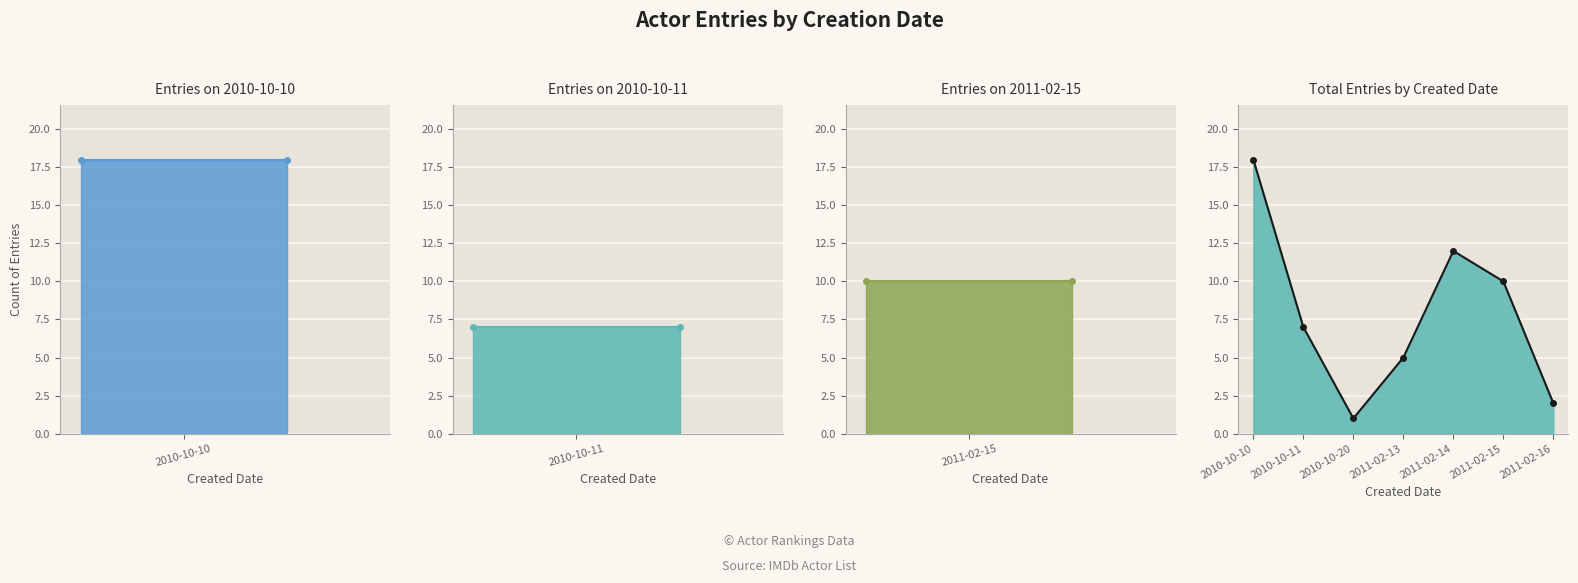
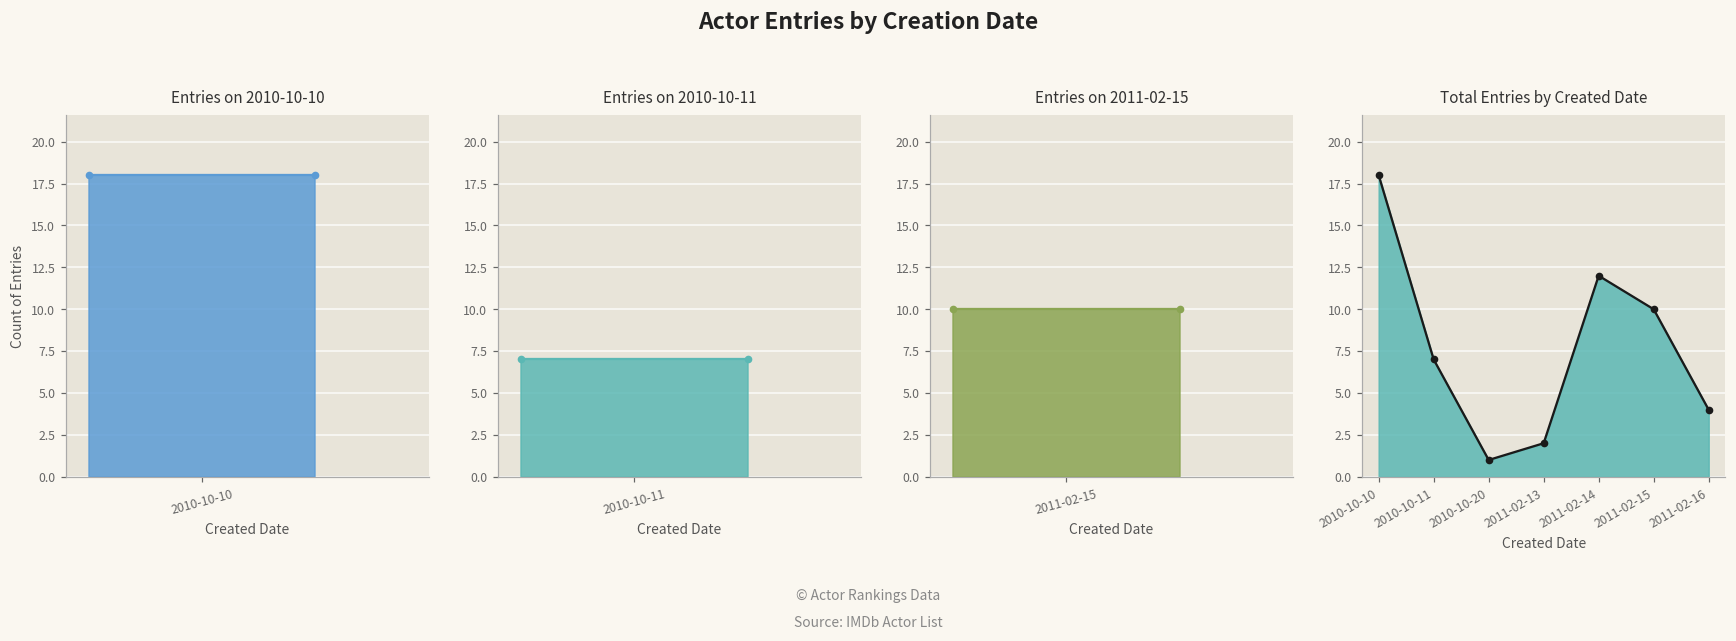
  {
    "Total Entries by Created Date": {
      "2010-10-10": 18,
      "2010-10-11": 7,
      "2010-10-20": 1,
-     "2011-02-13": 5,
+     "2011-02-13": 2,
      "2011-02-14": 12,
      "2011-02-15": 10,
-     "2011-02-16": 2
+     "2011-02-16": 4
    }
  }
